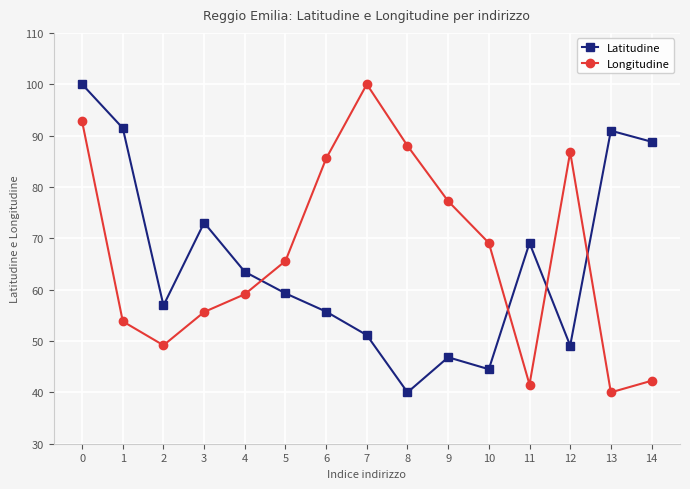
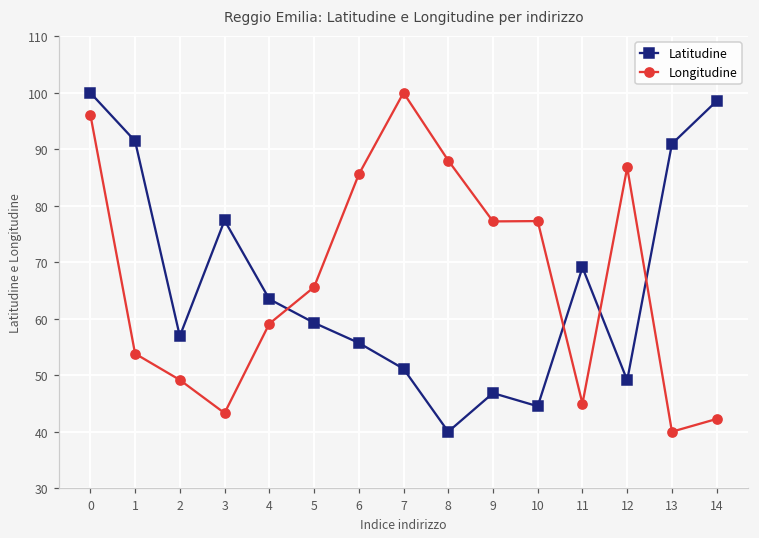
  {
    "Latitudine": {
      "0": 100,
      "1": 91,
      "2": 57,
-     "3": 73,
+     "3": 77,
      "4": 63,
      "5": 59,
      "6": 56,
      "7": 51,
      "8": 40,
      "9": 47,
      "10": 45,
      "11": 69,
      "12": 49,
      "13": 91,
-     "14": 89
+     "14": 99
    },
    "Longitudine": {
-     "0": 93,
+     "0": 96,
      "1": 54,
      "2": 49,
-     "3": 56,
+     "3": 43,
      "4": 59,
      "5": 66,
      "6": 86,
      "7": 100,
      "8": 88,
      "9": 77,
-     "10": 69,
-     "11": 42,
+     "10": 77,
+     "11": 45,
      "12": 87,
      "13": 40,
      "14": 42
    }
  }
